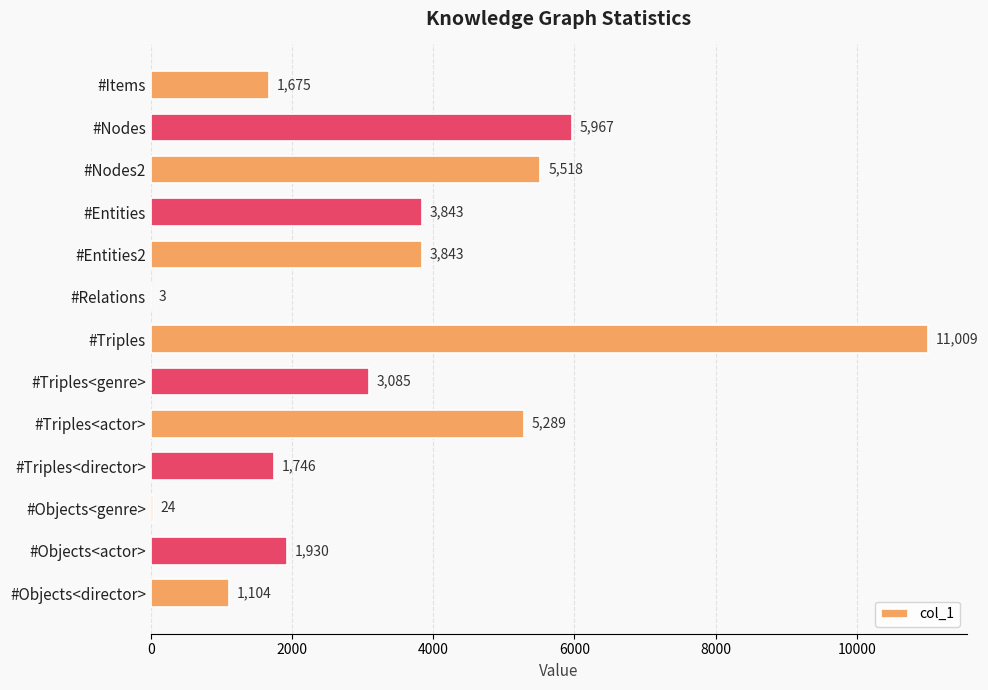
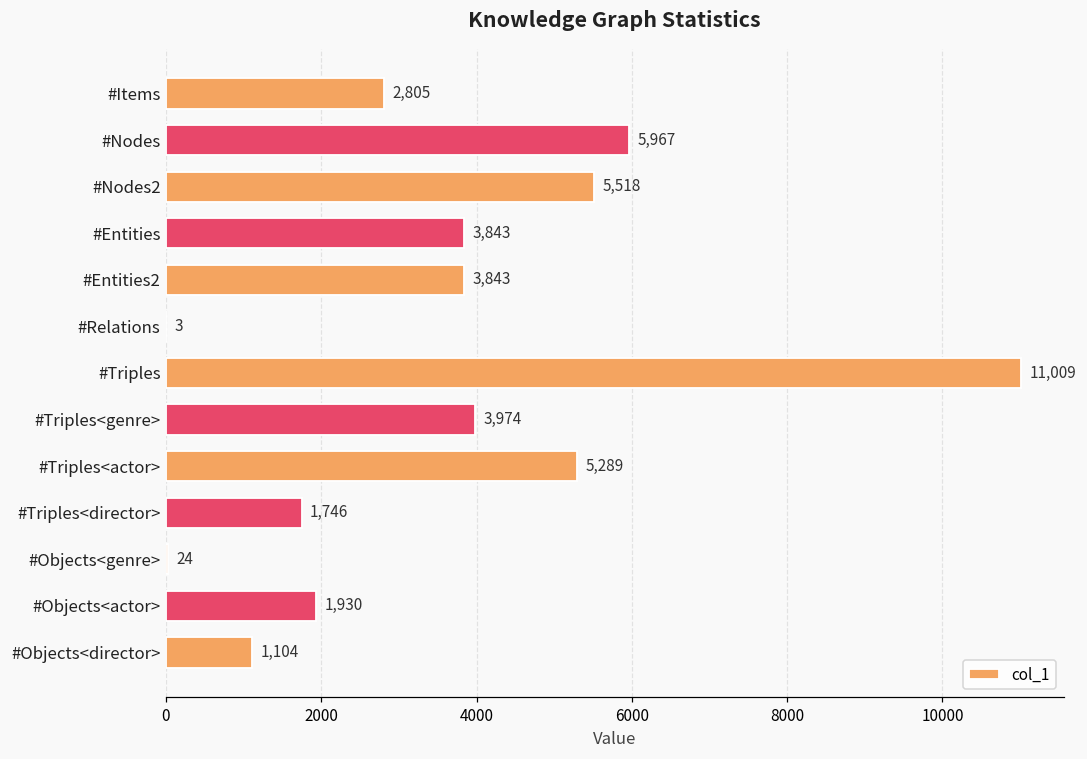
  {
-   "#Items": "1,675",
+   "#Items": "2,805",
    "#Nodes": "5,967",
    "#Nodes2": "5,518",
    "#Entities": "3,843",
    "#Entities2": "3,843",
    "#Relations": "3",
    "#Triples": "11,009",
-   "#Triples<genre>": "3,085",
+   "#Triples<genre>": "3,974",
    "#Triples<actor>": "5,289",
    "#Triples<director>": "1,746",
    "#Objects<genre>": "24",
    "#Objects<actor>": "1,930",
    "#Objects<director>": "1,104"
  }
